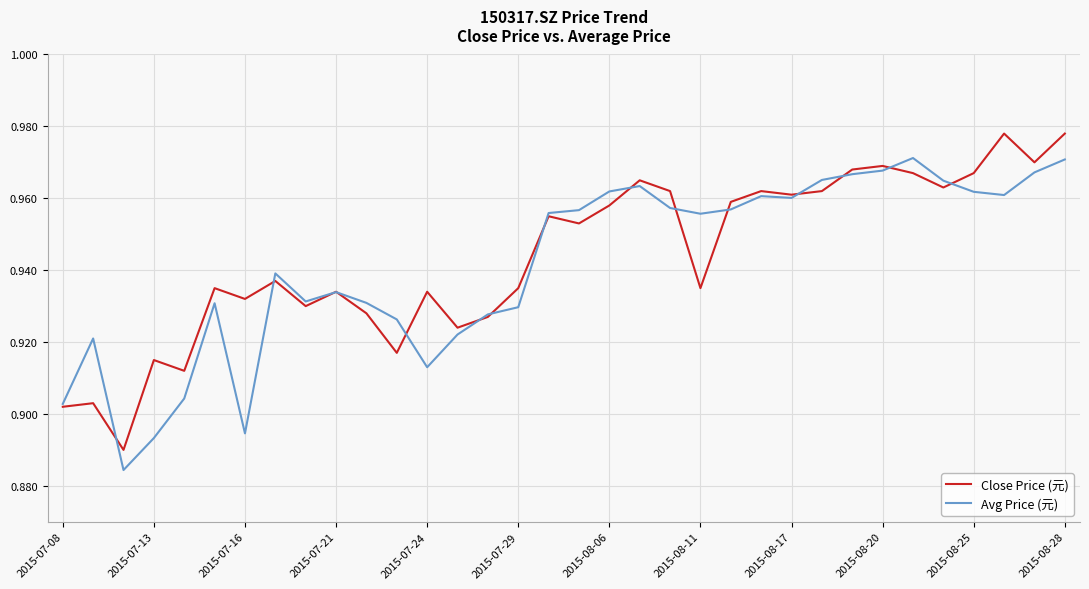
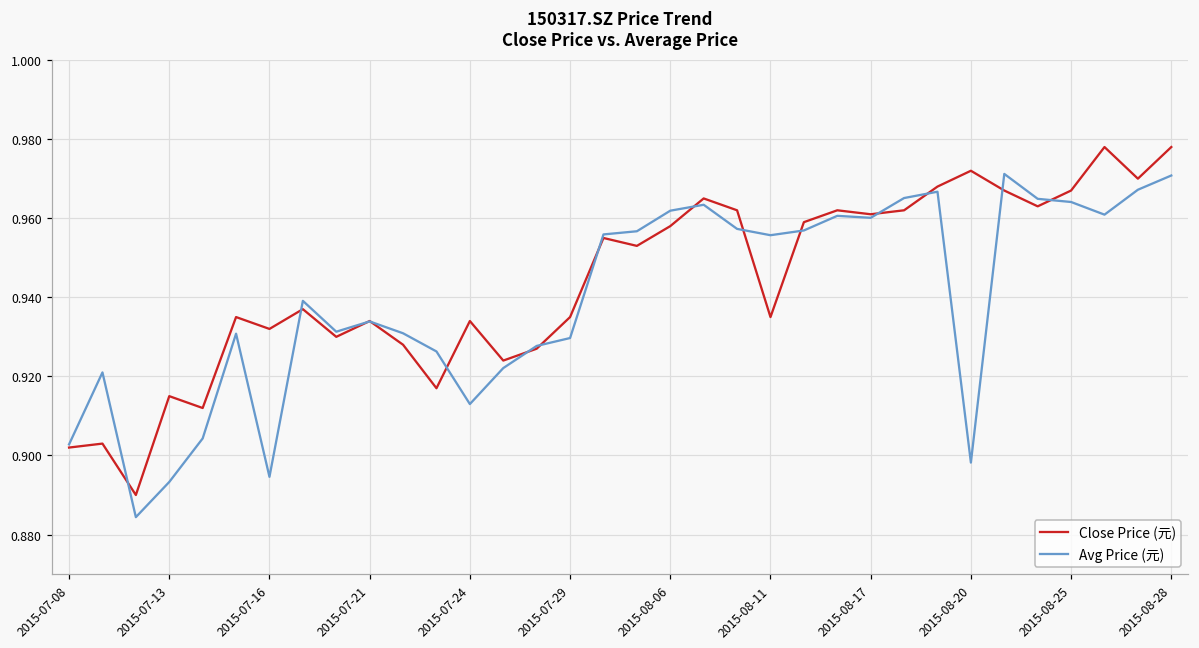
  {
    "Close Price (元)": {
      "2015-07-08": 0.902,
      "2015-07-13": 0.915,
      "2015-07-16": 0.932,
      "2015-07-24": 0.934,
      "2015-07-29": 0.935,
      "2015-08-06": 0.958,
      "2015-08-11": 0.935,
      "2015-08-17": 0.961,
-     "2015-08-20": 0.969,
+     "2015-08-20": 0.972,
      "2015-08-25": 0.967,
      "2015-08-28": 0.978
    },
    "Avg Price (元)": {
      "2015-07-08": 0.903,
      "2015-07-13": 0.893,
      "2015-07-16": 0.895,
      "2015-07-24": 0.913,
      "2015-07-29": 0.930,
      "2015-08-06": 0.962,
      "2015-08-11": 0.956,
      "2015-08-17": 0.960,
-     "2015-08-20": 0.968,
-     "2015-08-25": 0.962,
+     "2015-08-20": 0.898,
+     "2015-08-25": 0.964,
      "2015-08-28": 0.971
    }
  }
